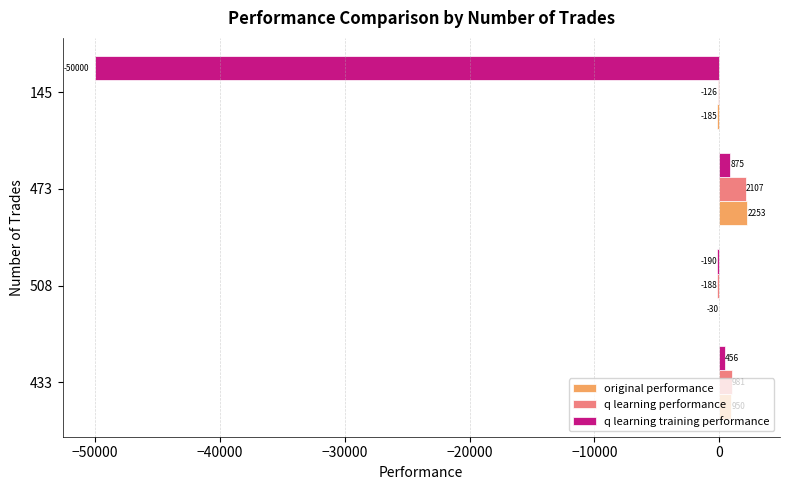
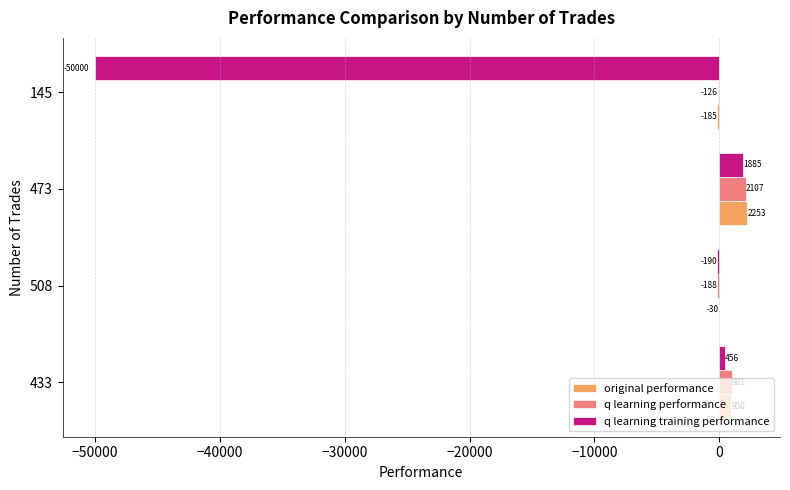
  {
    "q learning training performance": {
      "145": -50000,
-     "473": 875,
+     "473": 1885,
      "508": -190,
      "433": 456
    }
  }
